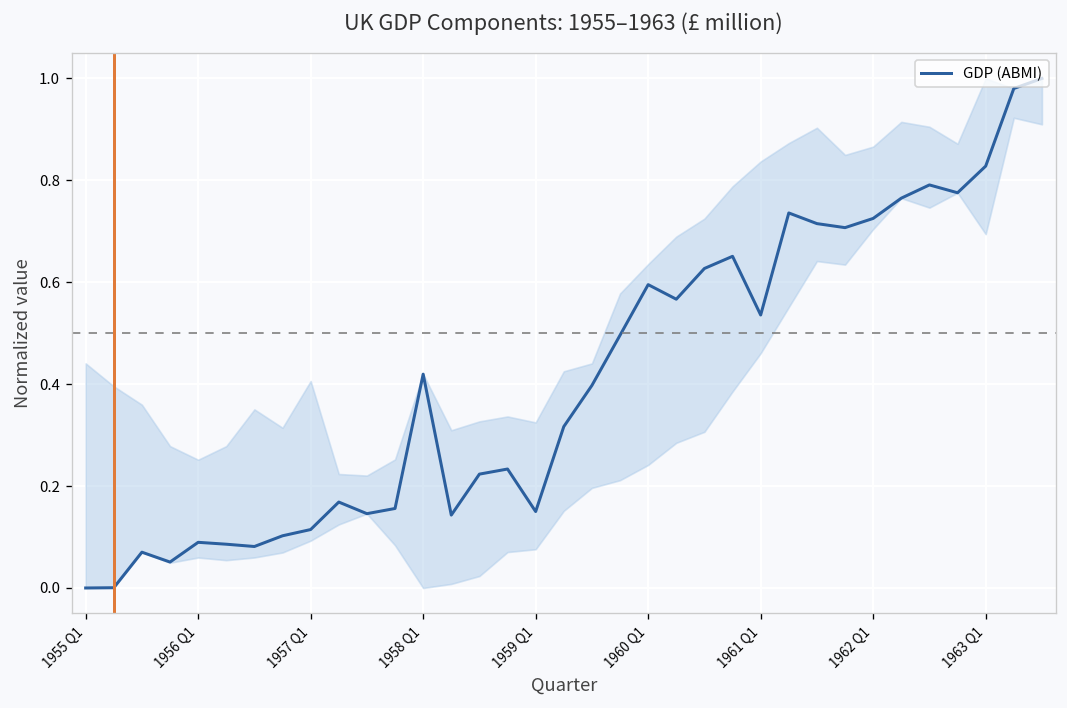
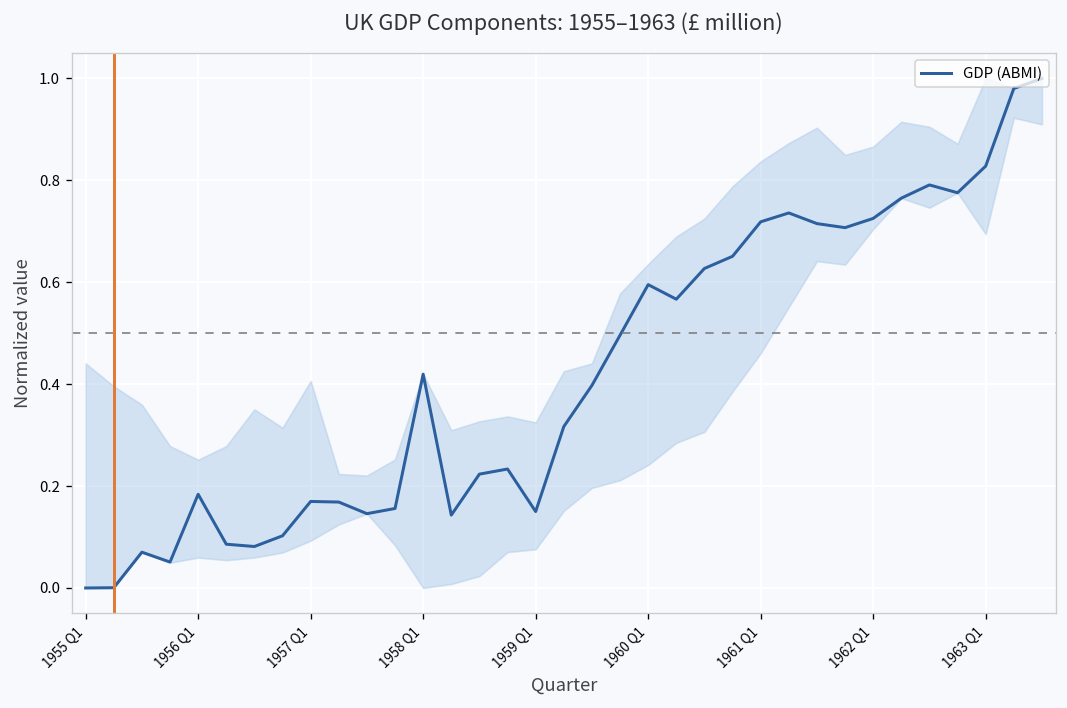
  {
    "GDP (ABMI)": {
      "1955 Q1": 0.00,
-     "1956 Q1": 0.09,
-     "1957 Q1": 0.11,
+     "1956 Q1": 0.18,
+     "1957 Q1": 0.17,
      "1959 Q1": 0.15,
      "1960 Q1": 0.60,
-     "1961 Q1": 0.54,
+     "1961 Q1": 0.72,
      "1962 Q1": 0.73,
      "1963 Q1": 0.83
    }
  }
